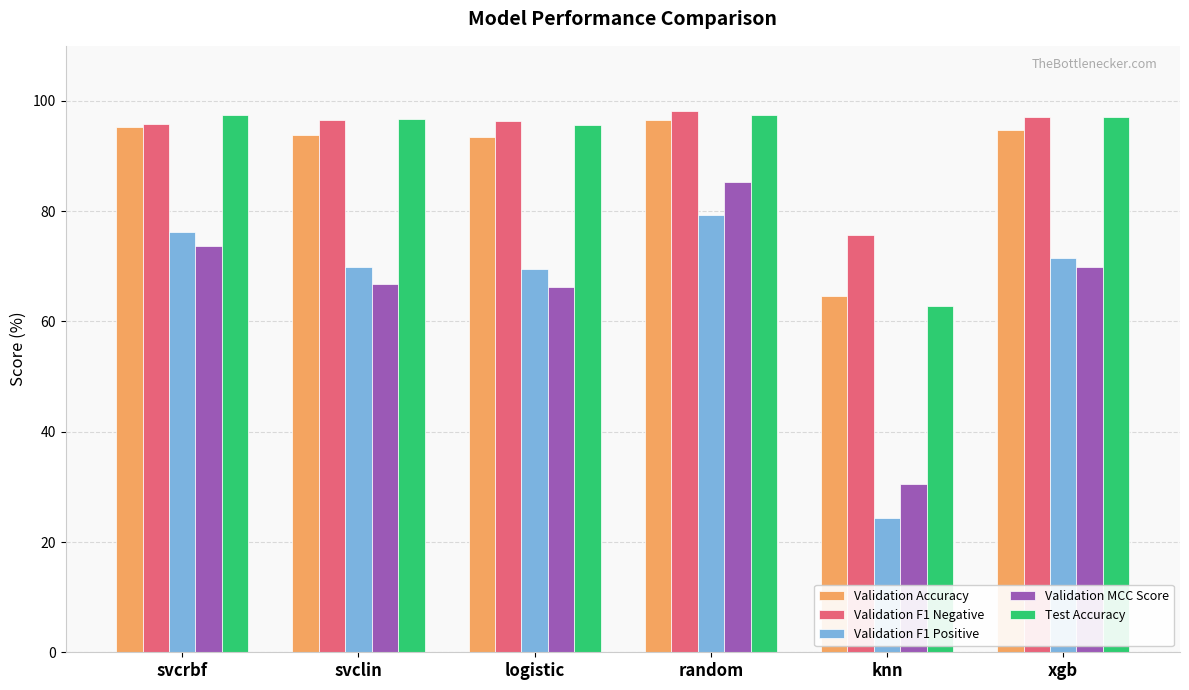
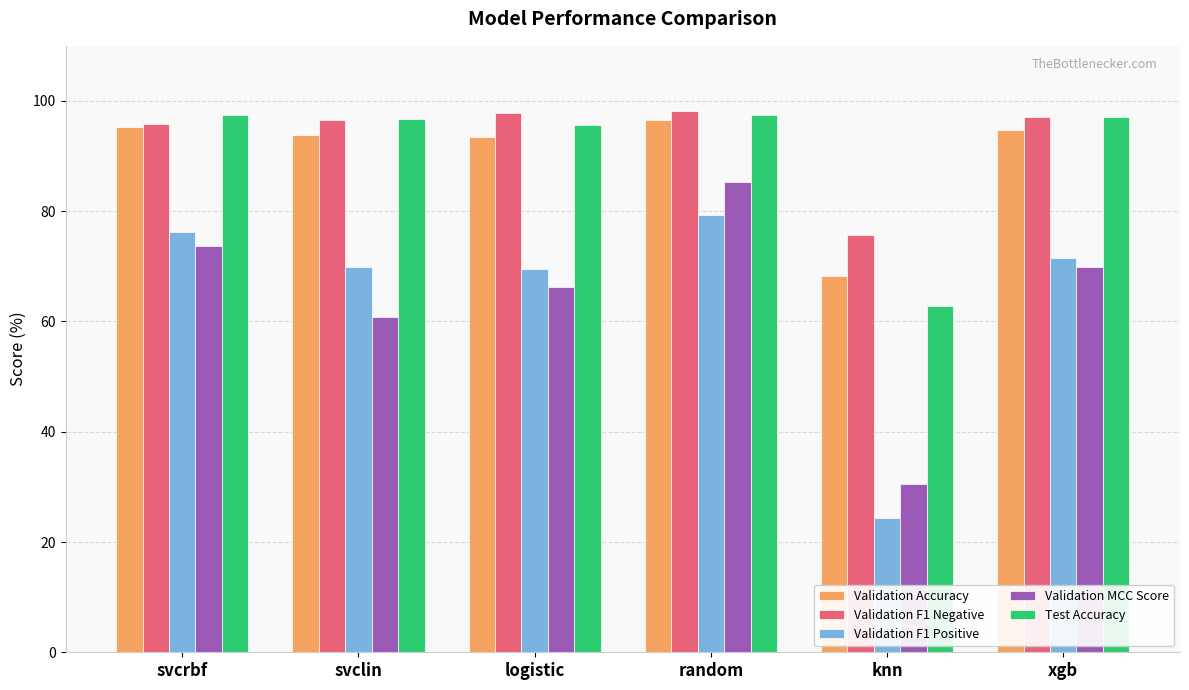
  {
    "Validation Accuracy": {
      "svcrbf": 95,
      "svclin": 94,
      "logistic": 93,
      "random": 97,
-     "knn": 65,
+     "knn": 68,
      "xgb": 95
    },
    "Validation F1 Negative": {
      "svcrbf": 96,
      "svclin": 97,
-     "logistic": 96,
+     "logistic": 98,
      "random": 98,
      "knn": 76,
      "xgb": 97
    },
    "Validation F1 Positive": {
      "svcrbf": 76,
      "svclin": 70,
      "logistic": 69,
      "random": 79,
      "knn": 24,
      "xgb": 72
    },
    "Validation MCC Score": {
      "svcrbf": 74,
-     "svclin": 67,
+     "svclin": 61,
      "logistic": 66,
      "random": 85,
      "knn": 30,
      "xgb": 70
    },
    "Test Accuracy": {
      "svcrbf": 97,
      "svclin": 97,
      "logistic": 96,
      "random": 97,
      "knn": 63,
      "xgb": 97
    }
  }
